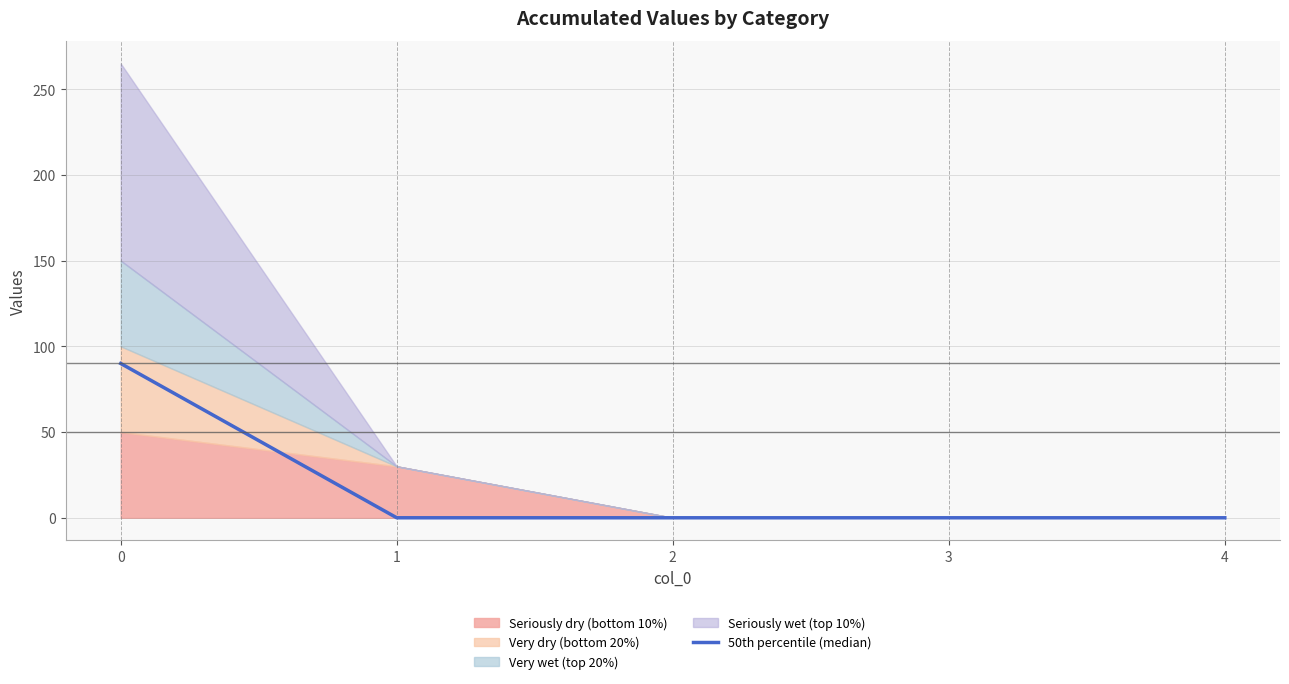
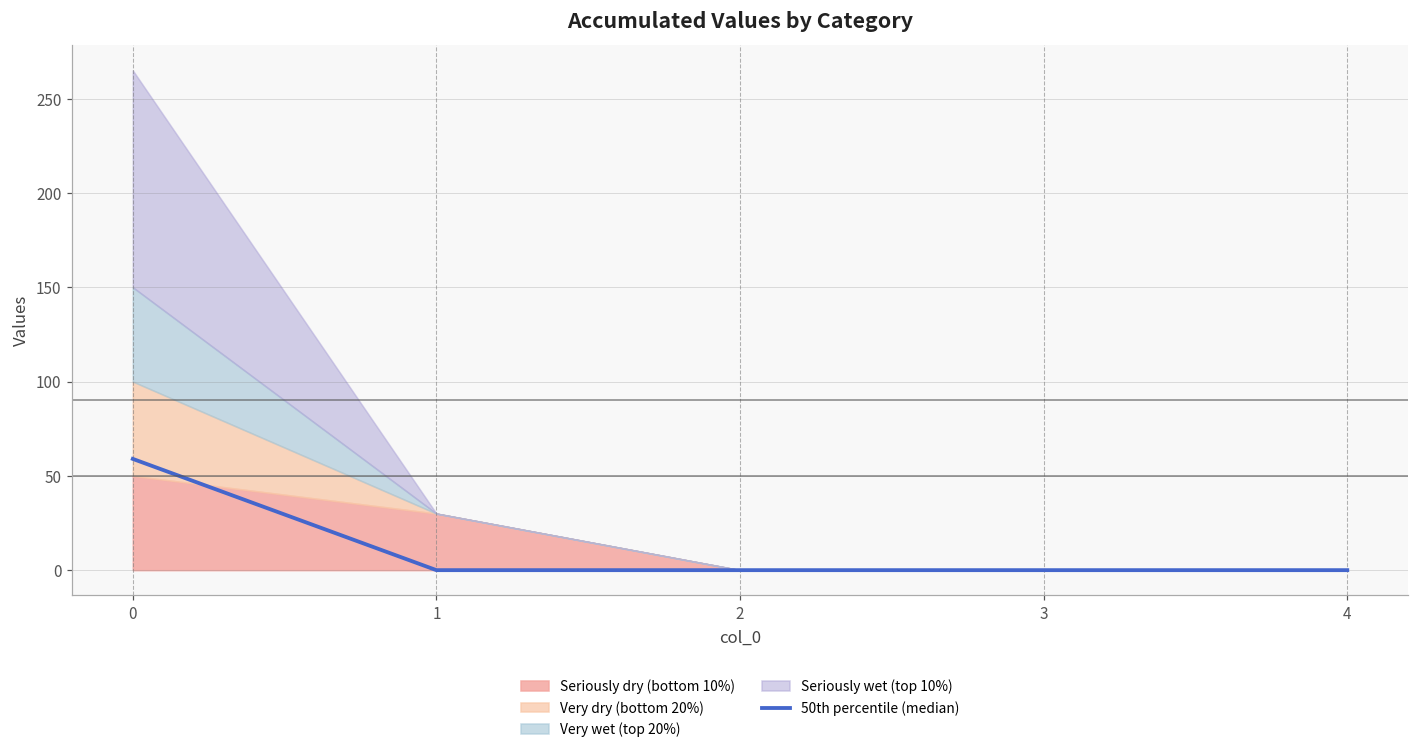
  {
    "50th percentile (median)": {
-     "0": 90,
+     "0": 59,
      "1": 0
    }
  }
